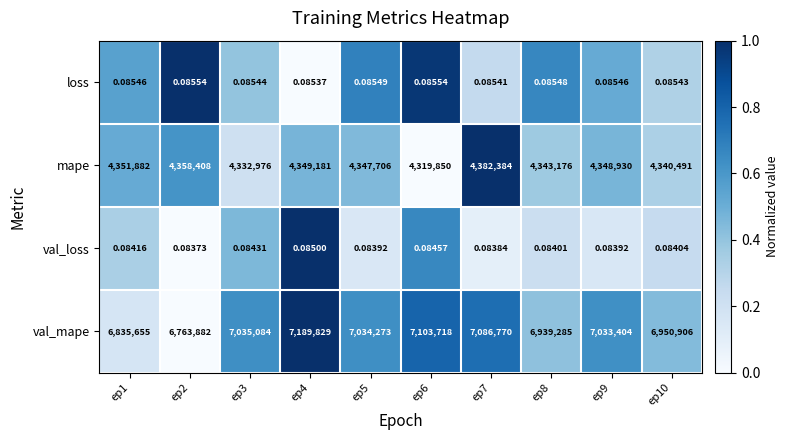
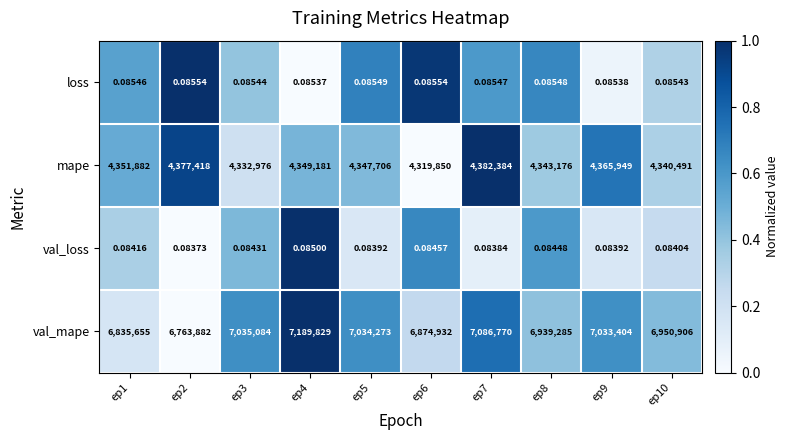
  {
    "loss": {
      "ep1": "0.08546",
      "ep2": "0.08554",
      "ep3": "0.08544",
      "ep4": "0.08537",
      "ep5": "0.08549",
      "ep6": "0.08554",
-     "ep7": "0.08541",
+     "ep7": "0.08547",
      "ep8": "0.08548",
-     "ep9": "0.08546",
+     "ep9": "0.08538",
      "ep10": "0.08543"
    },
    "mape": {
      "ep1": "4,351,882",
-     "ep2": "4,358,408",
+     "ep2": "4,377,418",
      "ep3": "4,332,976",
      "ep4": "4,349,181",
      "ep5": "4,347,706",
      "ep6": "4,319,850",
      "ep7": "4,382,384",
      "ep8": "4,343,176",
-     "ep9": "4,348,930",
+     "ep9": "4,365,949",
      "ep10": "4,340,491"
    },
    "val_loss": {
      "ep1": "0.08416",
      "ep2": "0.08373",
      "ep3": "0.08431",
      "ep4": "0.08500",
      "ep5": "0.08392",
      "ep6": "0.08457",
      "ep7": "0.08384",
-     "ep8": "0.08401",
+     "ep8": "0.08448",
      "ep9": "0.08392",
      "ep10": "0.08404"
    },
    "val_mape": {
      "ep1": "6,835,655",
      "ep2": "6,763,882",
      "ep3": "7,035,084",
      "ep4": "7,189,829",
      "ep5": "7,034,273",
-     "ep6": "7,103,718",
+     "ep6": "6,874,932",
      "ep7": "7,086,770",
      "ep8": "6,939,285",
      "ep9": "7,033,404",
      "ep10": "6,950,906"
    }
  }
